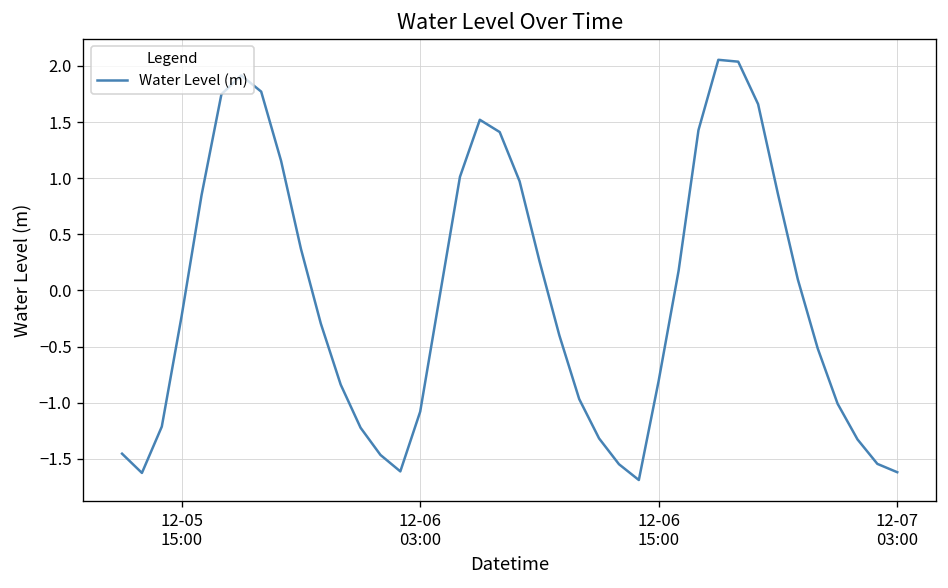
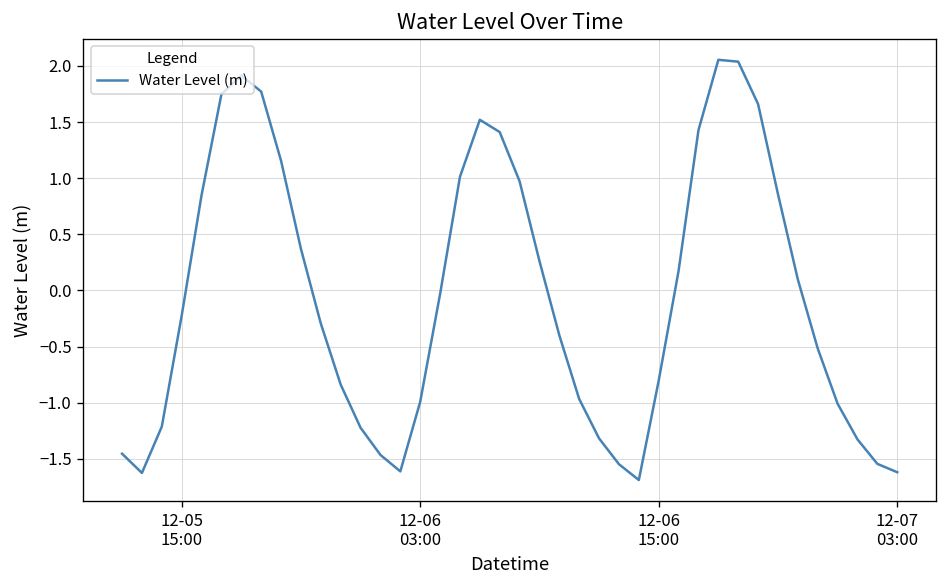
  {
    "12-05 15:00": -0.2,
-   "12-06 03:00": -1.1,
+   "12-06 03:00": -1.0,
    "12-06 15:00": -0.8,
    "12-07 03:00": -1.6
  }
